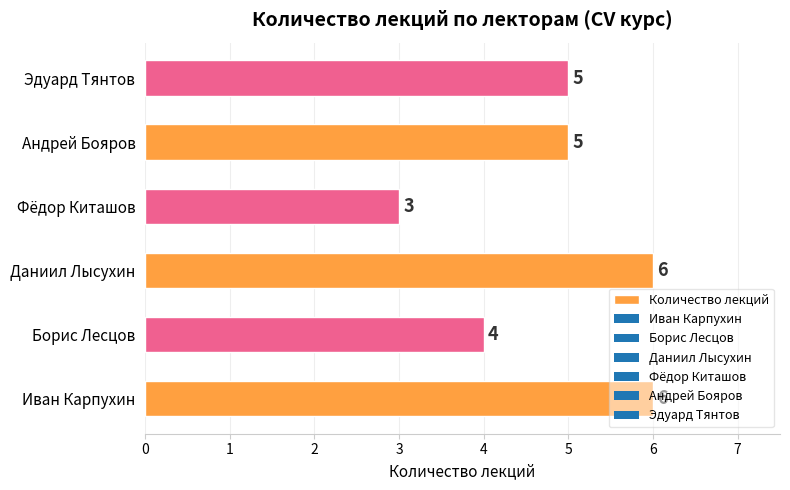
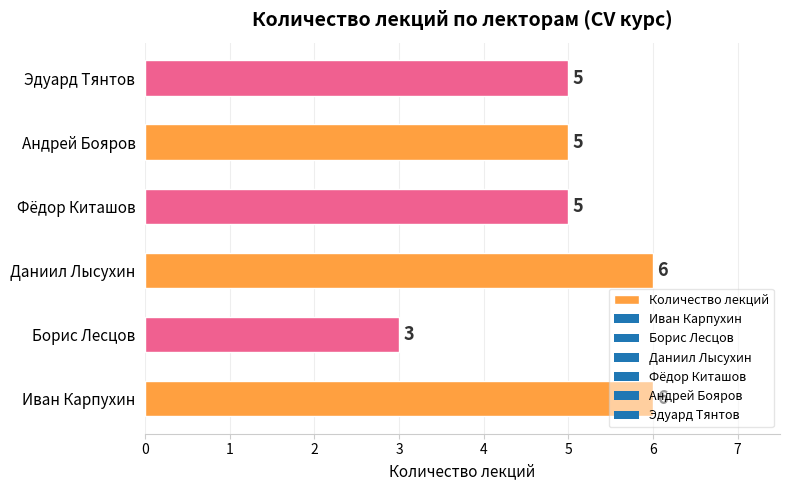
  {
    "Эдуард Тянтов": 5,
    "Андрей Бояров": 5,
-   "Фёдор Киташов": 3,
+   "Фёдор Киташов": 5,
    "Даниил Лысухин": 6,
-   "Борис Лесцов": 4
+   "Борис Лесцов": 3
  }
